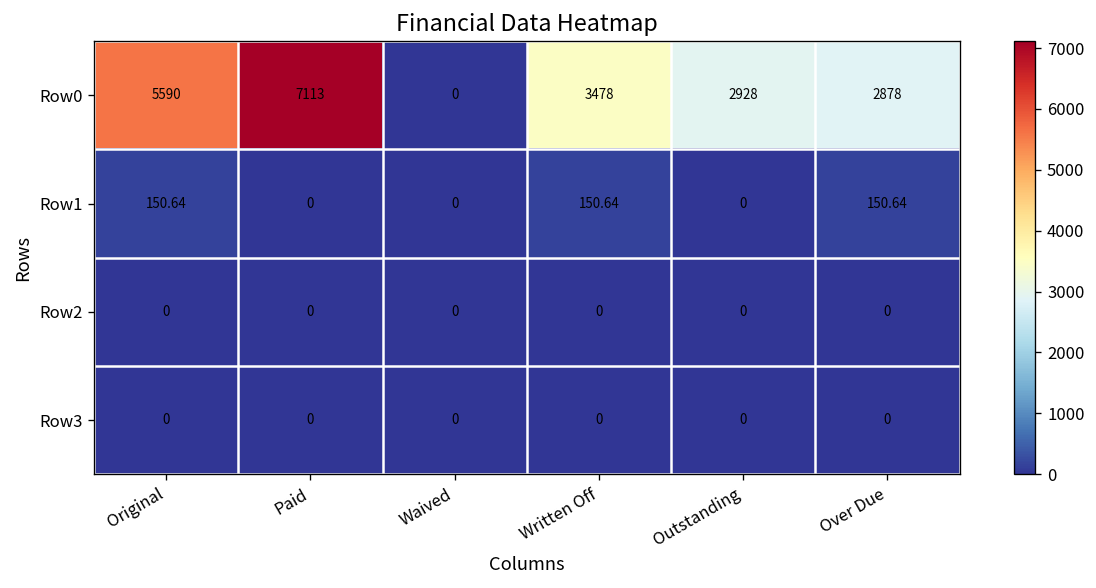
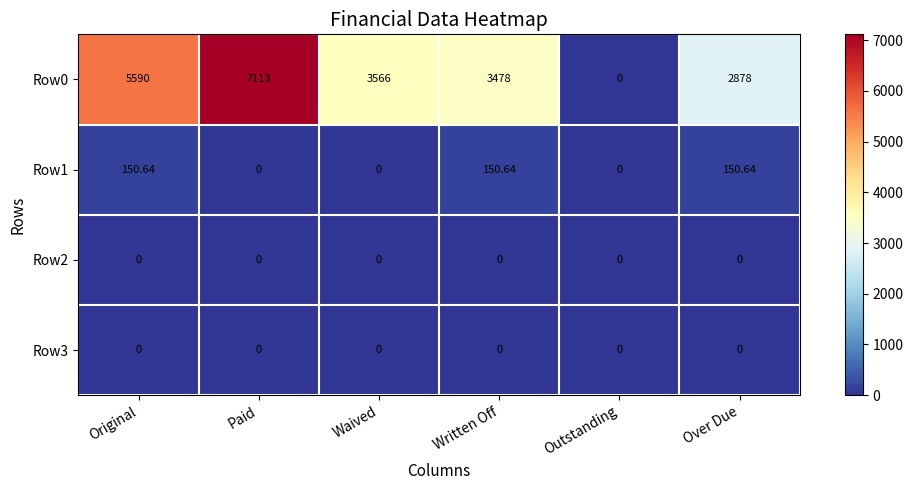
  {
    "Row0": {
      "Original": 5590,
      "Paid": 7113,
-     "Waived": 0,
+     "Waived": 3566,
      "Written Off": 3478,
-     "Outstanding": 2928,
+     "Outstanding": 0,
      "Over Due": 2878
    },
    "Row1": {
      "Original": 150.64,
      "Paid": 0,
      "Waived": 0,
      "Written Off": 150.64,
      "Outstanding": 0,
      "Over Due": 150.64
    },
    "Row2": {
      "Original": 0,
      "Paid": 0,
      "Waived": 0,
      "Written Off": 0,
      "Outstanding": 0,
      "Over Due": 0
    },
    "Row3": {
      "Original": 0,
      "Paid": 0,
      "Waived": 0,
      "Written Off": 0,
      "Outstanding": 0,
      "Over Due": 0
    }
  }
